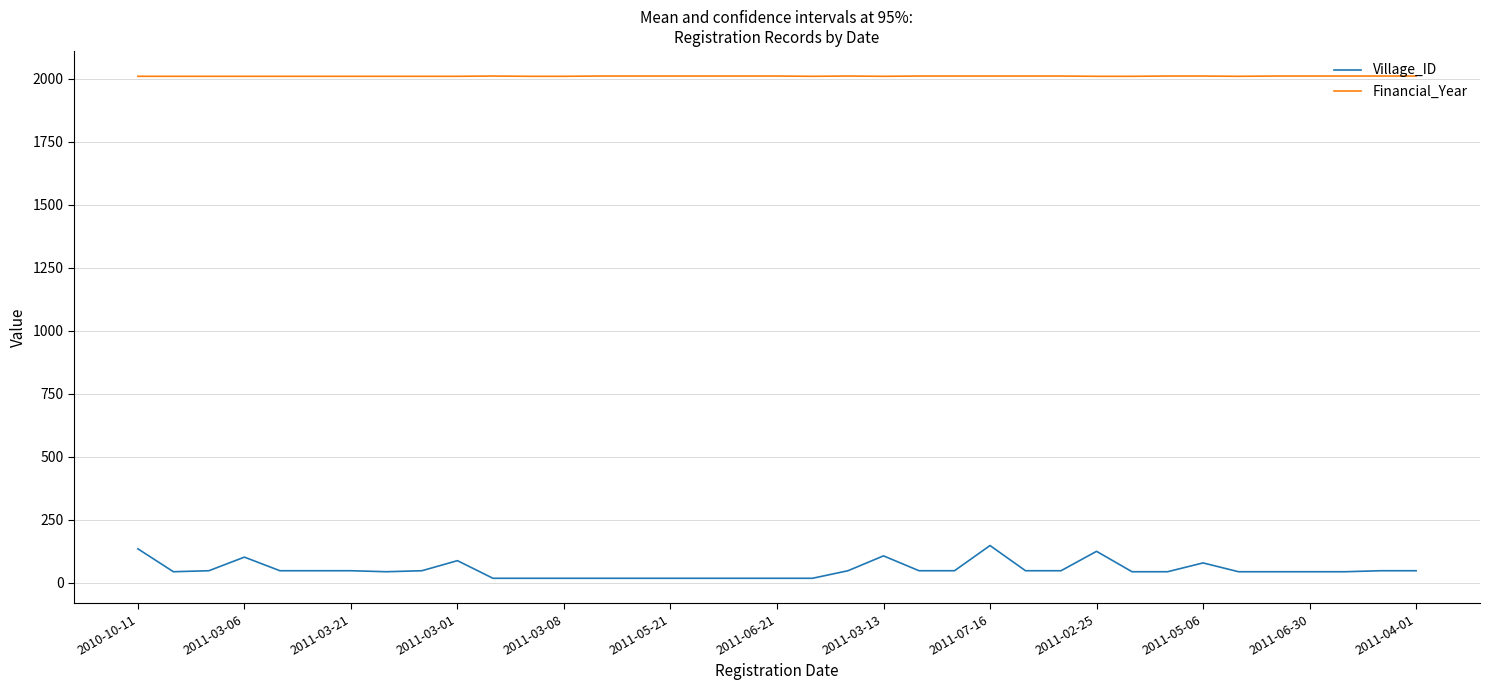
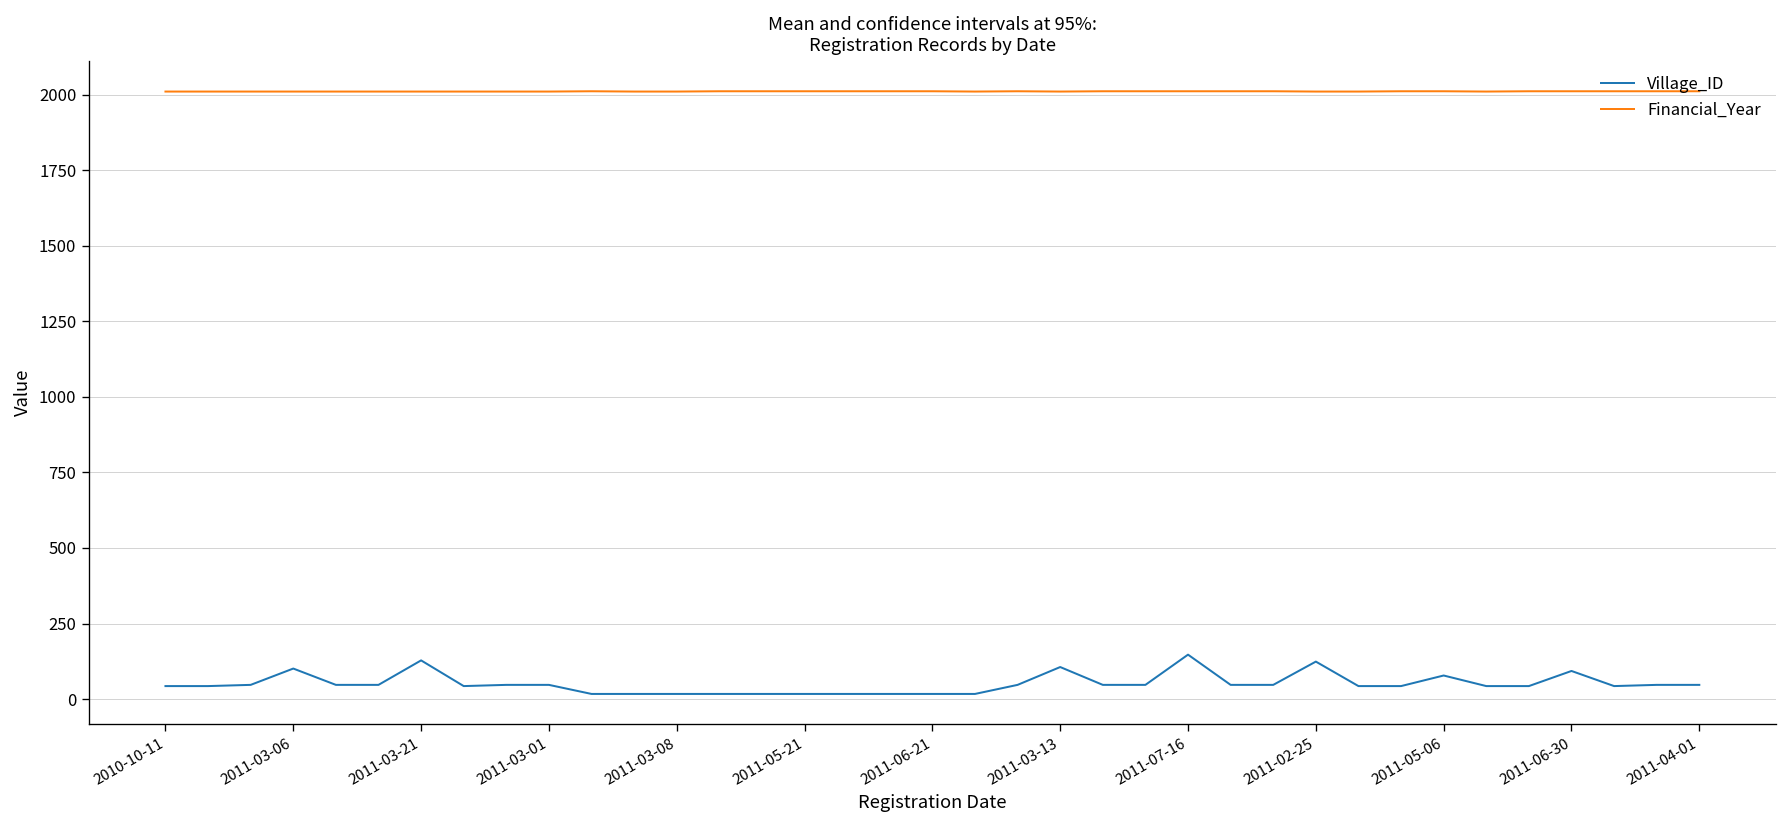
  {
    "Village_ID": {
-     "2010-10-11": 130,
+     "2010-10-11": 40,
      "2011-03-06": 100,
-     "2011-03-21": 50,
-     "2011-03-01": 90,
+     "2011-03-21": 130,
+     "2011-03-01": 50,
      "2011-03-08": 20,
      "2011-05-21": 20,
      "2011-06-21": 20,
      "2011-03-13": 110,
      "2011-07-16": 150,
      "2011-02-25": 120,
      "2011-05-06": 80,
-     "2011-06-30": 40
+     "2011-06-30": 90
    },
    "Financial_Year": {
      "2010-10-11": 2010,
      "2011-03-06": 2010,
      "2011-03-21": 2010,
      "2011-03-01": 2010,
      "2011-03-08": 2010,
      "2011-05-21": 2010,
      "2011-06-21": 2010,
      "2011-03-13": 2010,
      "2011-07-16": 2010,
      "2011-02-25": 2010,
      "2011-05-06": 2010,
      "2011-06-30": 2010
    }
  }
